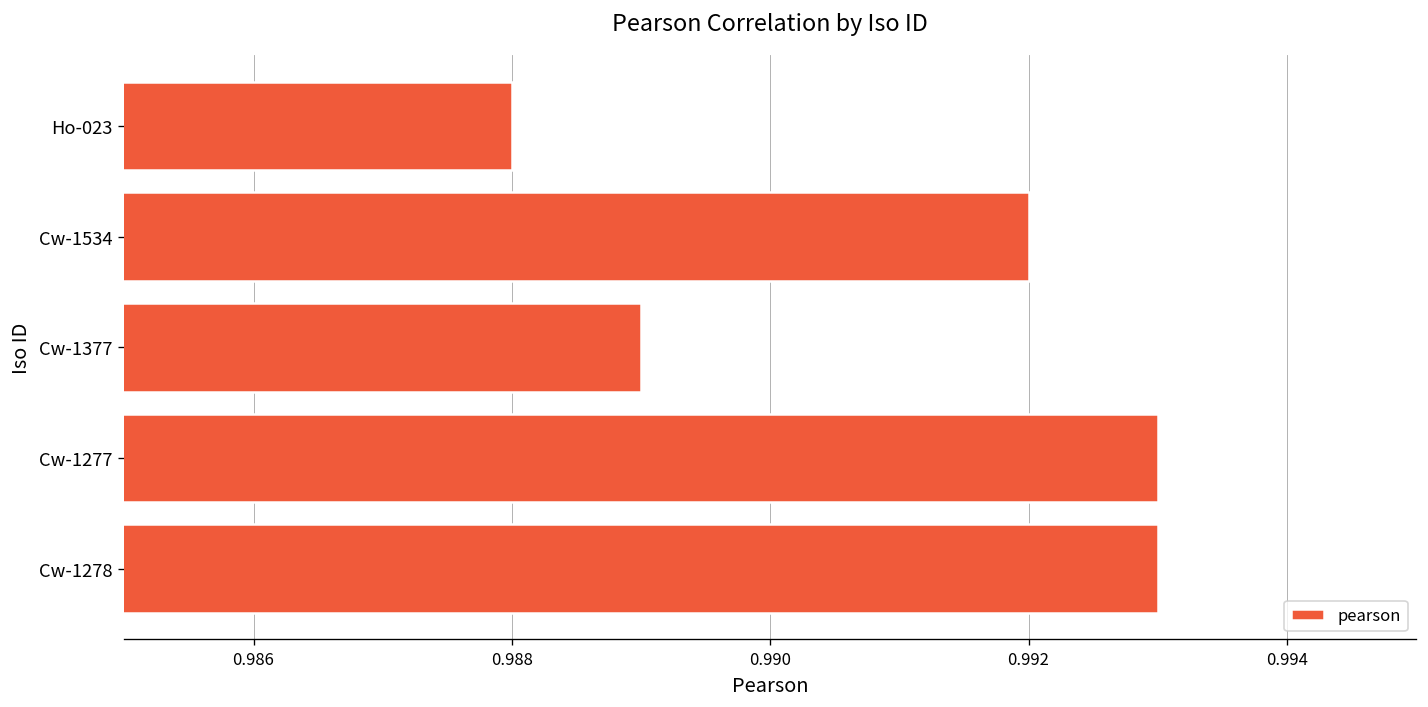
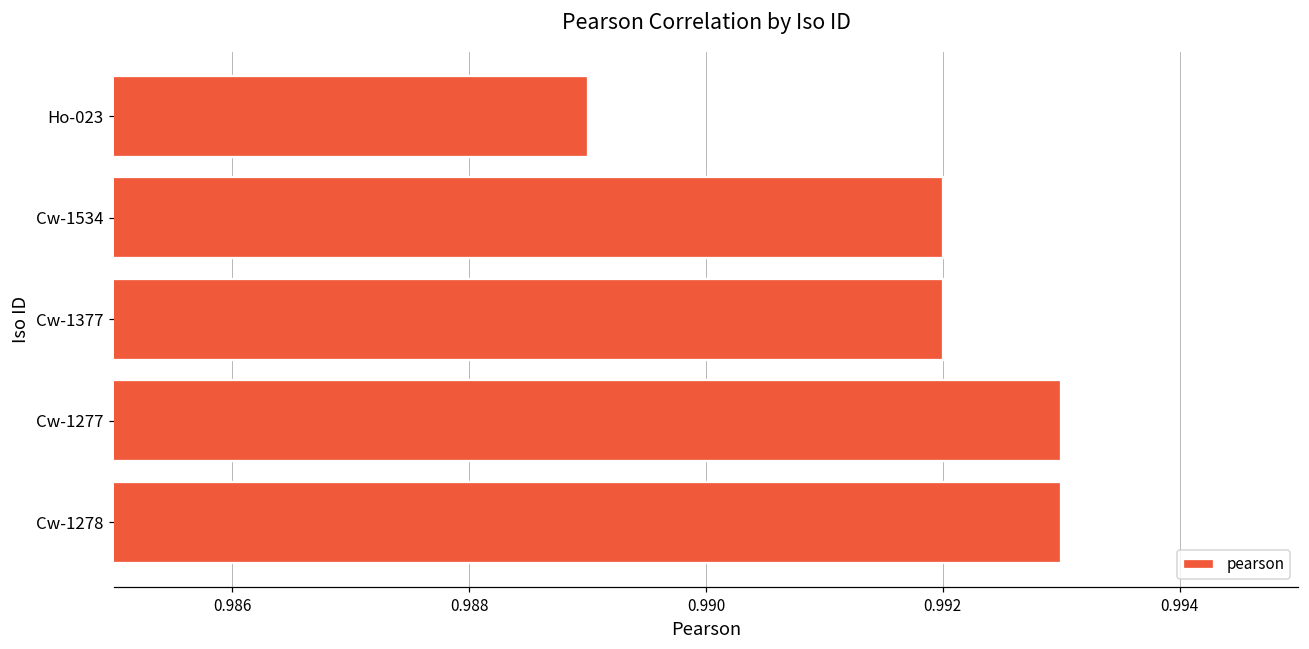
  {
-   "Ho-023": 0.988,
+   "Ho-023": 0.989,
    "Cw-1534": 0.992,
-   "Cw-1377": 0.989,
+   "Cw-1377": 0.992,
    "Cw-1277": 0.993,
    "Cw-1278": 0.993
  }
